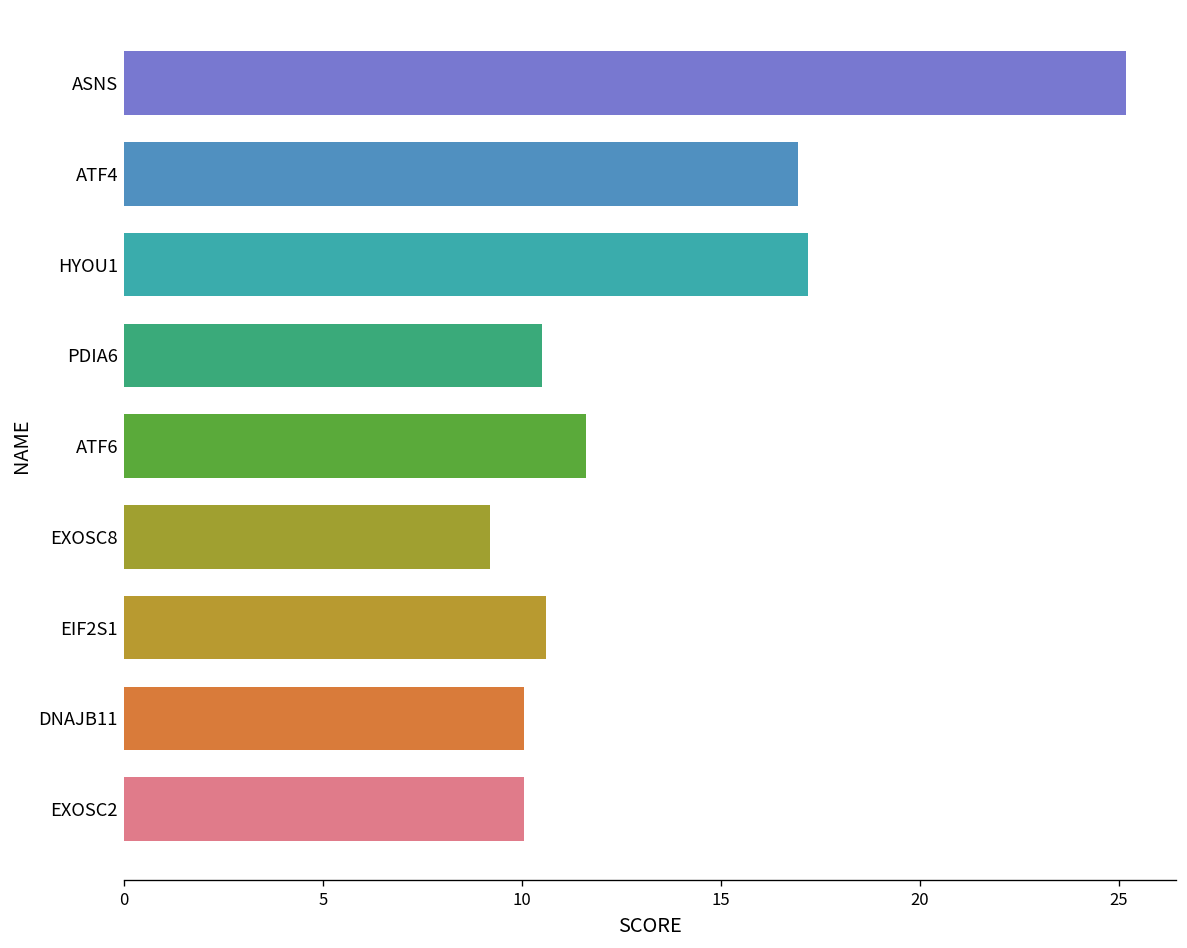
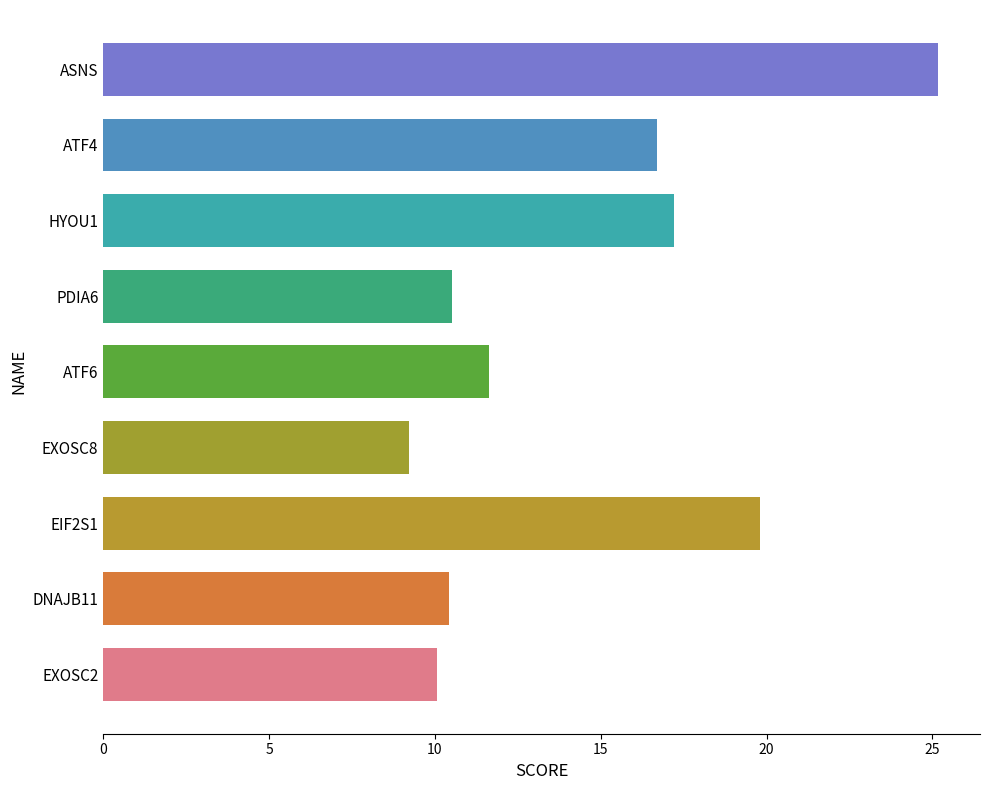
  {
    "ASNS": 25.2,
-   "ATF4": 16.9,
+   "ATF4": 16.7,
    "HYOU1": 17.2,
    "PDIA6": 10.5,
    "ATF6": 11.6,
    "EXOSC8": 9.2,
-   "EIF2S1": 10.6,
-   "DNAJB11": 10.0,
+   "EIF2S1": 19.8,
+   "DNAJB11": 10.4,
    "EXOSC2": 10.1
  }
